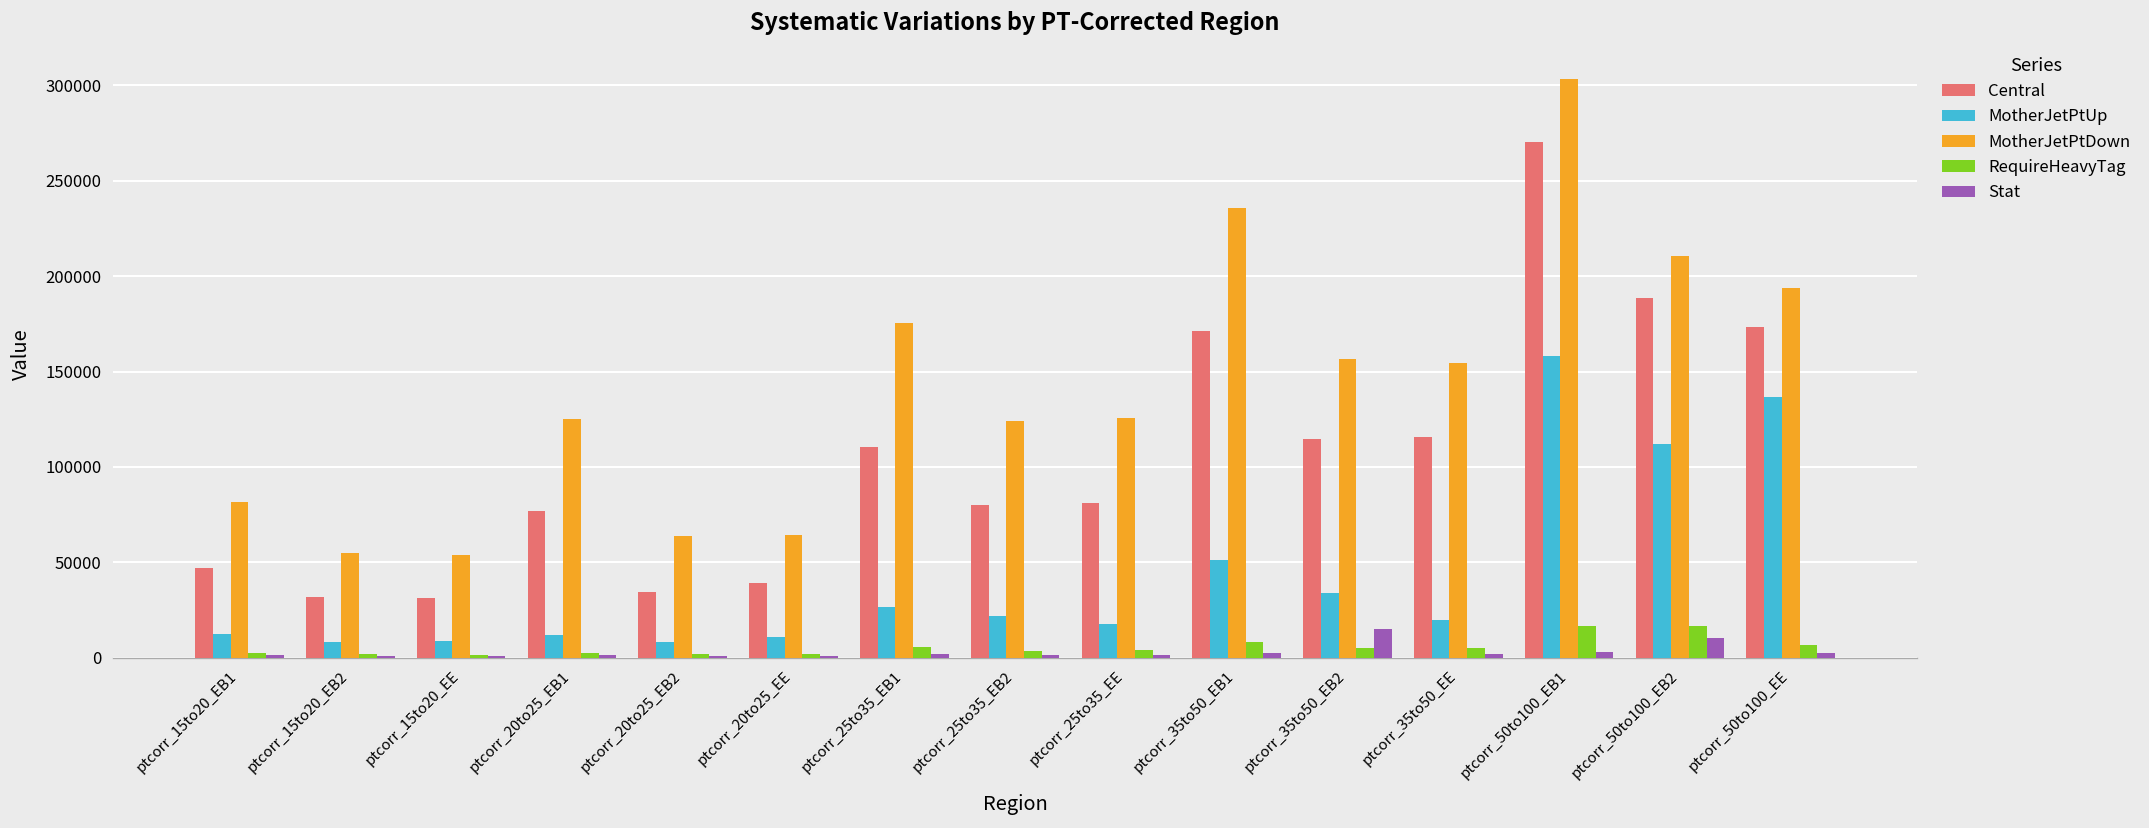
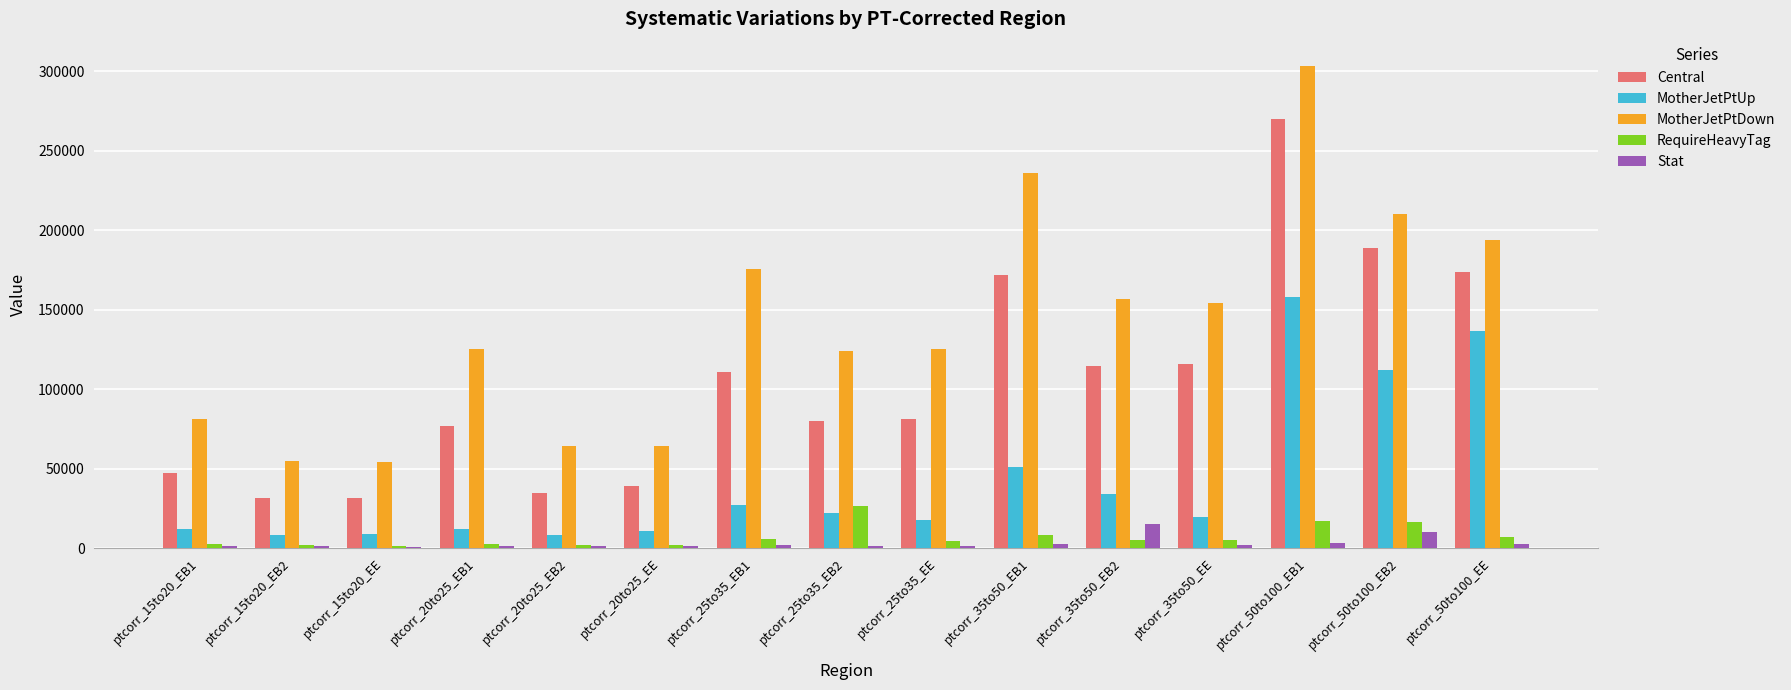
  {
    "Central": {
      "ptcorr_15to20_EB1": 47000,
      "ptcorr_15to20_EB2": 32000,
      "ptcorr_15to20_EE": 31000,
      "ptcorr_20to25_EB1": 77000,
      "ptcorr_20to25_EB2": 35000,
      "ptcorr_20to25_EE": 39000,
      "ptcorr_25to35_EB1": 111000,
      "ptcorr_25to35_EB2": 80000,
      "ptcorr_25to35_EE": 81000,
      "ptcorr_35to50_EB1": 172000,
      "ptcorr_35to50_EB2": 114000,
      "ptcorr_35to50_EE": 116000,
      "ptcorr_50to100_EB1": 270000,
      "ptcorr_50to100_EB2": 189000,
      "ptcorr_50to100_EE": 174000
    },
    "MotherJetPtUp": {
      "ptcorr_15to20_EB1": 12000,
      "ptcorr_15to20_EB2": 8000,
      "ptcorr_15to20_EE": 9000,
      "ptcorr_20to25_EB1": 12000,
      "ptcorr_20to25_EB2": 8000,
      "ptcorr_20to25_EE": 11000,
      "ptcorr_25to35_EB1": 27000,
      "ptcorr_25to35_EB2": 22000,
      "ptcorr_25to35_EE": 18000,
      "ptcorr_35to50_EB1": 51000,
      "ptcorr_35to50_EB2": 34000,
      "ptcorr_35to50_EE": 20000,
      "ptcorr_50to100_EB1": 158000,
      "ptcorr_50to100_EB2": 112000,
      "ptcorr_50to100_EE": 137000
    },
    "MotherJetPtDown": {
      "ptcorr_15to20_EB1": 82000,
      "ptcorr_15to20_EB2": 55000,
      "ptcorr_15to20_EE": 54000,
      "ptcorr_20to25_EB1": 125000,
      "ptcorr_20to25_EB2": 64000,
      "ptcorr_20to25_EE": 64000,
      "ptcorr_25to35_EB1": 176000,
      "ptcorr_25to35_EB2": 124000,
      "ptcorr_25to35_EE": 125000,
      "ptcorr_35to50_EB1": 236000,
      "ptcorr_35to50_EB2": 157000,
      "ptcorr_35to50_EE": 154000,
      "ptcorr_50to100_EB1": 303000,
      "ptcorr_50to100_EB2": 210000,
      "ptcorr_50to100_EE": 194000
    },
    "RequireHeavyTag": {
      "ptcorr_15to20_EB1": 2000,
      "ptcorr_15to20_EB2": 2000,
      "ptcorr_20to25_EB1": 2000,
      "ptcorr_20to25_EB2": 2000,
      "ptcorr_20to25_EE": 2000,
      "ptcorr_25to35_EB1": 6000,
-     "ptcorr_25to35_EB2": 4000,
+     "ptcorr_25to35_EB2": 26000,
      "ptcorr_25to35_EE": 4000,
      "ptcorr_35to50_EB1": 8000,
      "ptcorr_35to50_EB2": 5000,
      "ptcorr_35to50_EE": 5000,
      "ptcorr_50to100_EB1": 17000,
      "ptcorr_50to100_EB2": 16000,
      "ptcorr_50to100_EE": 7000
    },
    "Stat": {
      "ptcorr_25to35_EB1": 2000,
      "ptcorr_25to35_EB2": 2000,
      "ptcorr_25to35_EE": 2000,
      "ptcorr_35to50_EB1": 2000,
      "ptcorr_35to50_EB2": 15000,
      "ptcorr_35to50_EE": 2000,
      "ptcorr_50to100_EB1": 3000,
      "ptcorr_50to100_EB2": 10000,
      "ptcorr_50to100_EE": 2000
    }
  }
